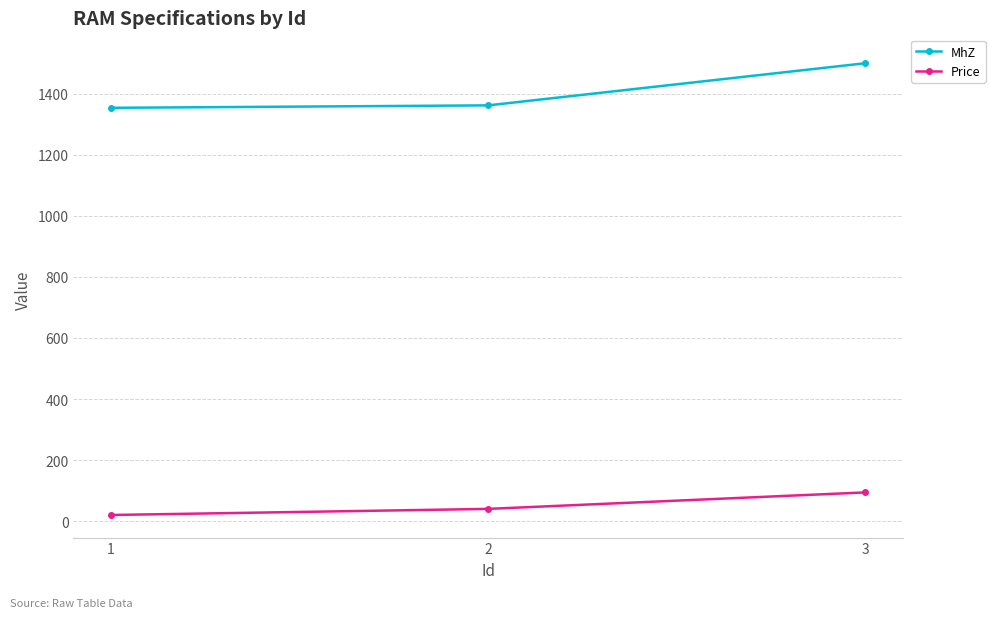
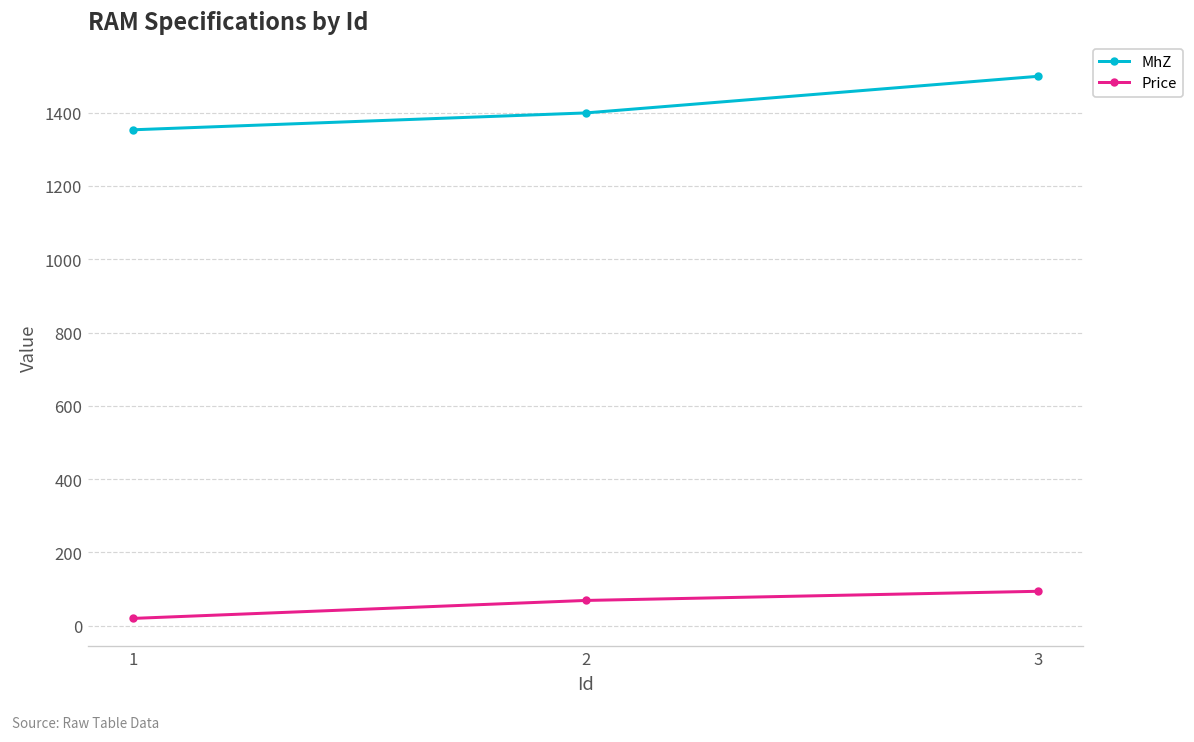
  {
    "MhZ": {
      "1": 1350,
-     "2": 1360,
+     "2": 1400,
      "3": 1500
    },
    "Price": {
      "1": 20,
-     "2": 40,
+     "2": 70,
      "3": 90
    }
  }
